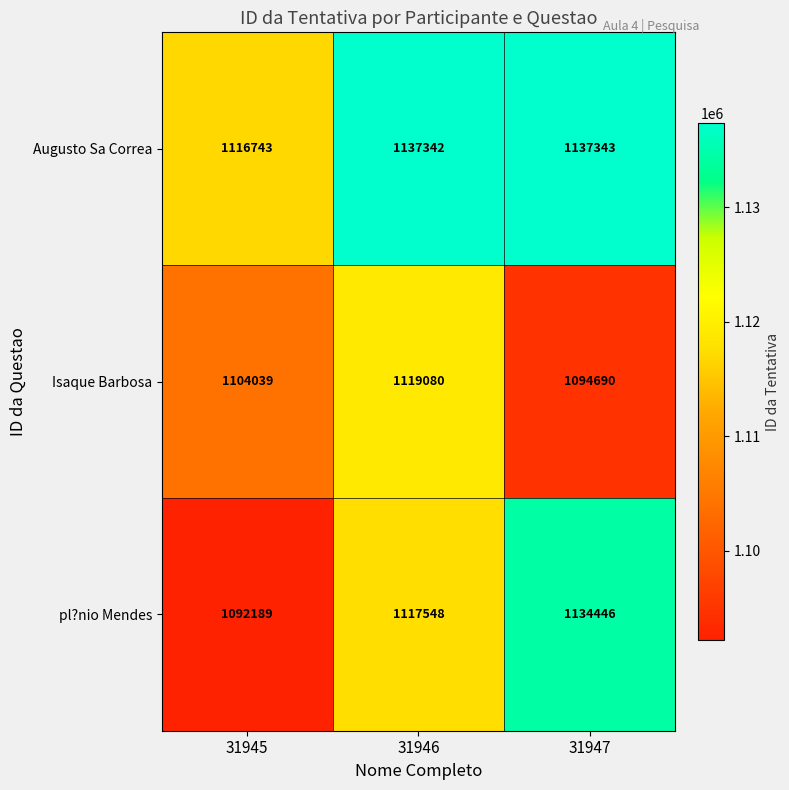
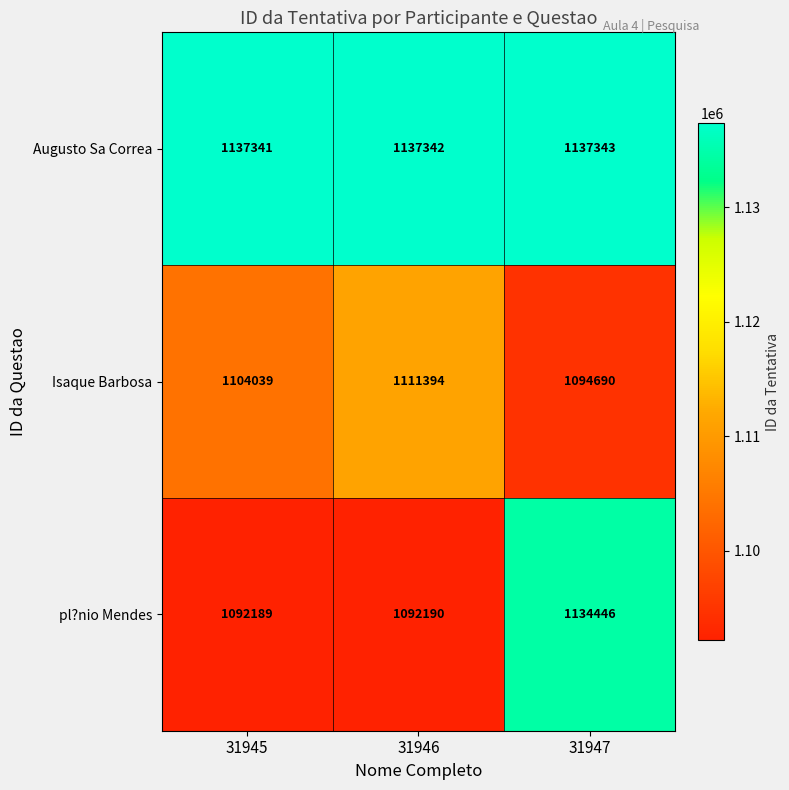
  {
    "Augusto Sa Correa": {
-     "31945": 1116743,
+     "31945": 1137341,
      "31946": 1137342,
      "31947": 1137343
    },
    "Isaque Barbosa": {
      "31945": 1104039,
-     "31946": 1119080,
+     "31946": 1111394,
      "31947": 1094690
    },
    "pl?nio Mendes": {
      "31945": 1092189,
-     "31946": 1117548,
+     "31946": 1092190,
      "31947": 1134446
    }
  }
